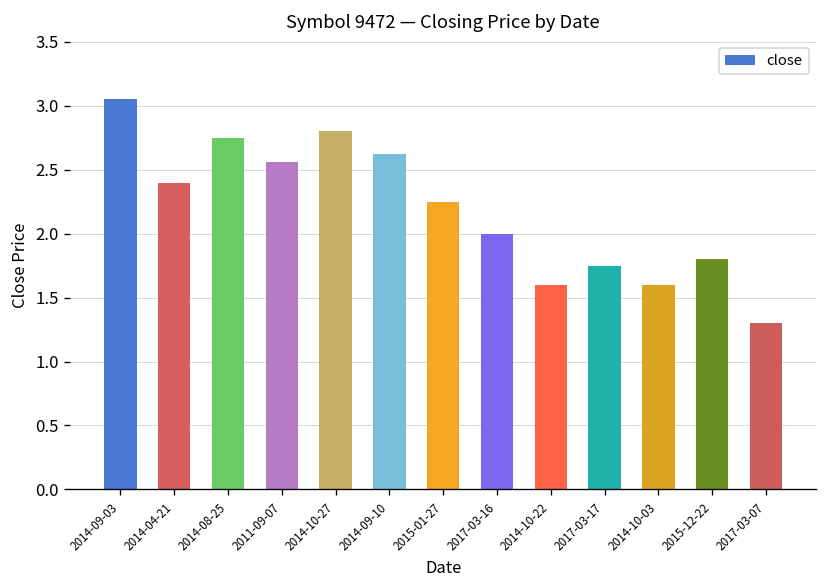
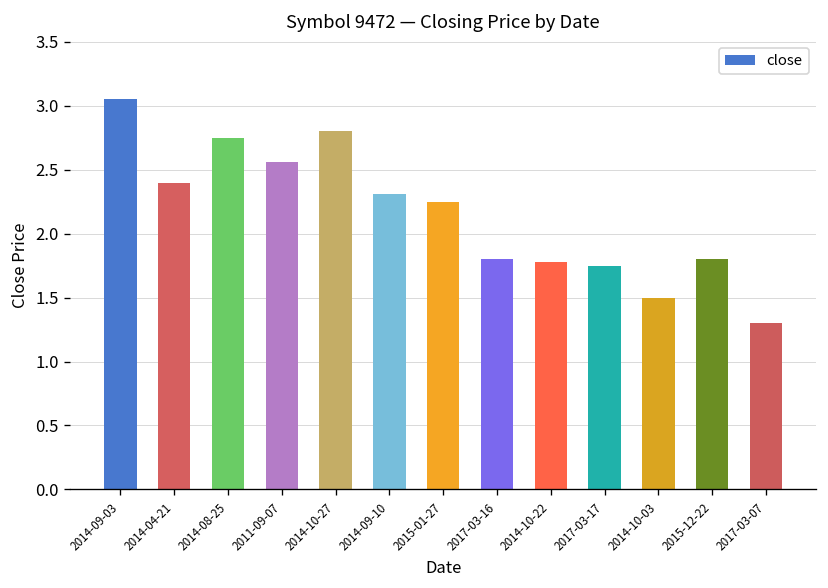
  {
    "2014-09-03": 3.05,
    "2014-04-21": 2.40,
    "2014-08-25": 2.75,
    "2011-09-07": 2.56,
    "2014-10-27": 2.80,
-   "2014-09-10": 2.62,
+   "2014-09-10": 2.31,
    "2015-01-27": 2.25,
-   "2017-03-16": 2.0,
-   "2014-10-22": 1.60,
+   "2017-03-16": 1.8,
+   "2014-10-22": 1.78,
    "2017-03-17": 1.75,
-   "2014-10-03": 1.6,
+   "2014-10-03": 1.5,
    "2015-12-22": 1.80,
    "2017-03-07": 1.30
  }
